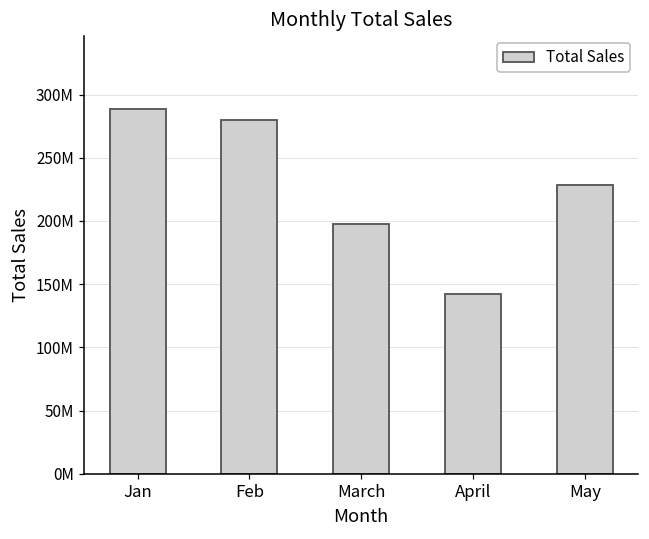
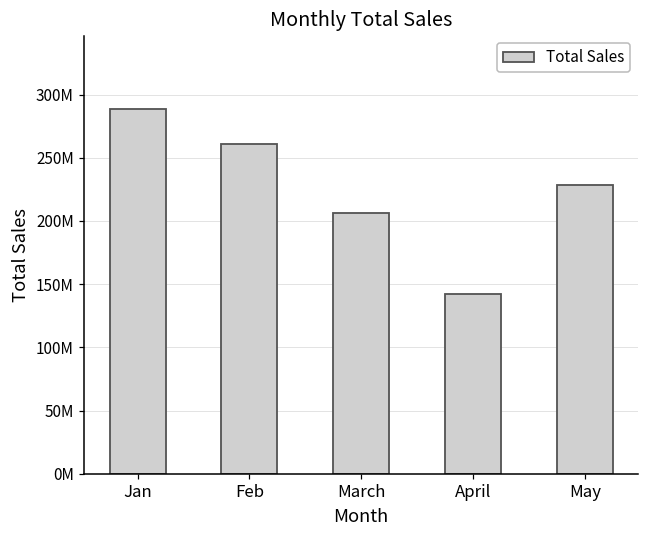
  {
    "Jan": 289000000,
-   "Feb": 280000000,
-   "March": 198000000,
+   "Feb": 261000000,
+   "March": 206000000,
    "April": 142000000,
    "May": 229000000
  }
